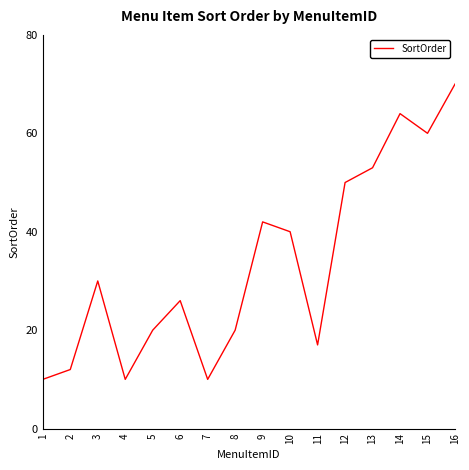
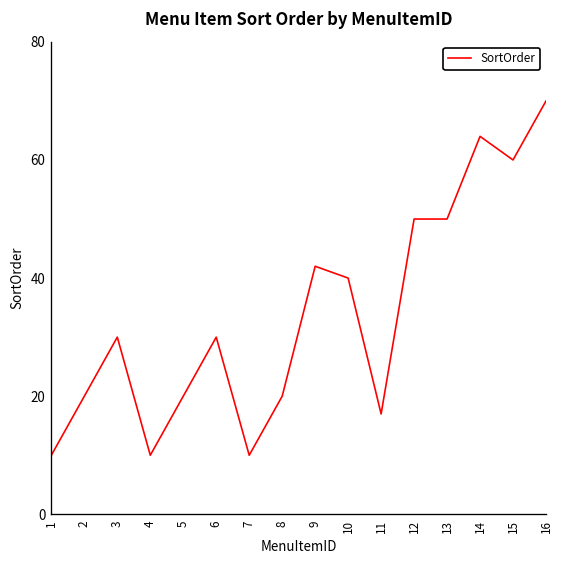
  {
    "1": 10,
-   "2": 12,
+   "2": 20,
    "3": 30,
    "4": 10,
    "5": 20,
-   "6": 26,
+   "6": 30,
    "7": 10,
    "8": 20,
    "9": 42,
    "10": 40,
    "11": 17,
    "12": 50,
-   "13": 53,
+   "13": 50,
    "14": 64,
    "15": 60,
    "16": 70
  }
